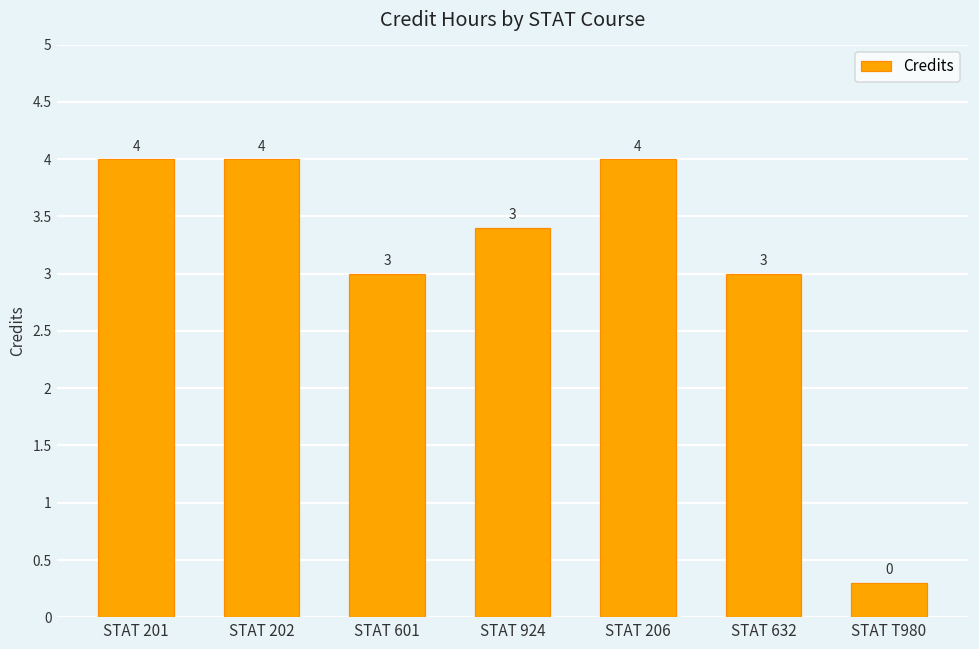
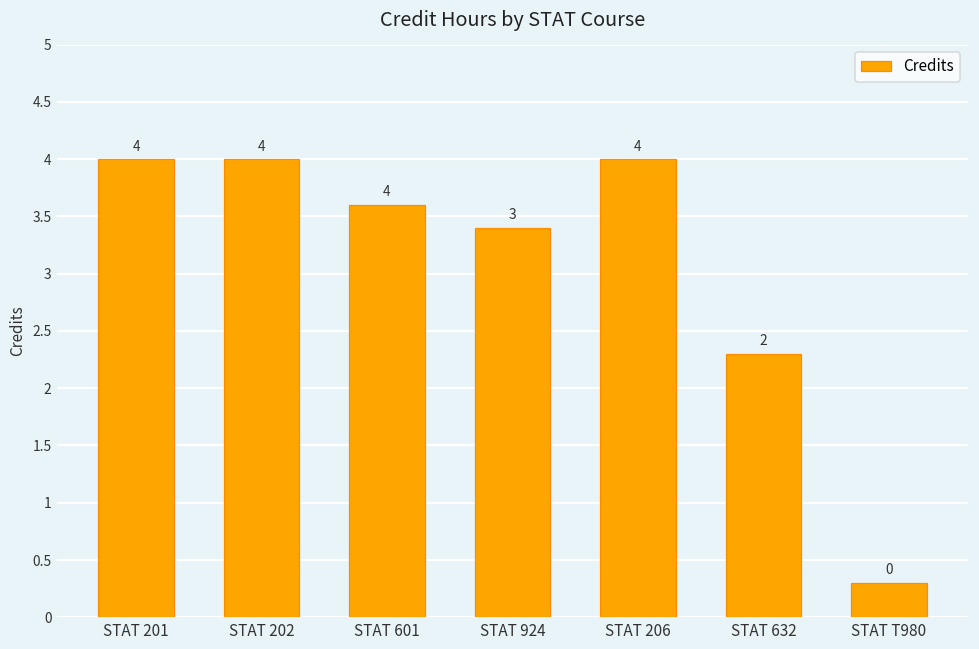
  {
    "STAT 201": 4,
    "STAT 202": 4,
-   "STAT 601": 3,
+   "STAT 601": 4,
    "STAT 924": 3,
    "STAT 206": 4,
-   "STAT 632": 3,
+   "STAT 632": 2,
    "STAT T980": 0
  }
